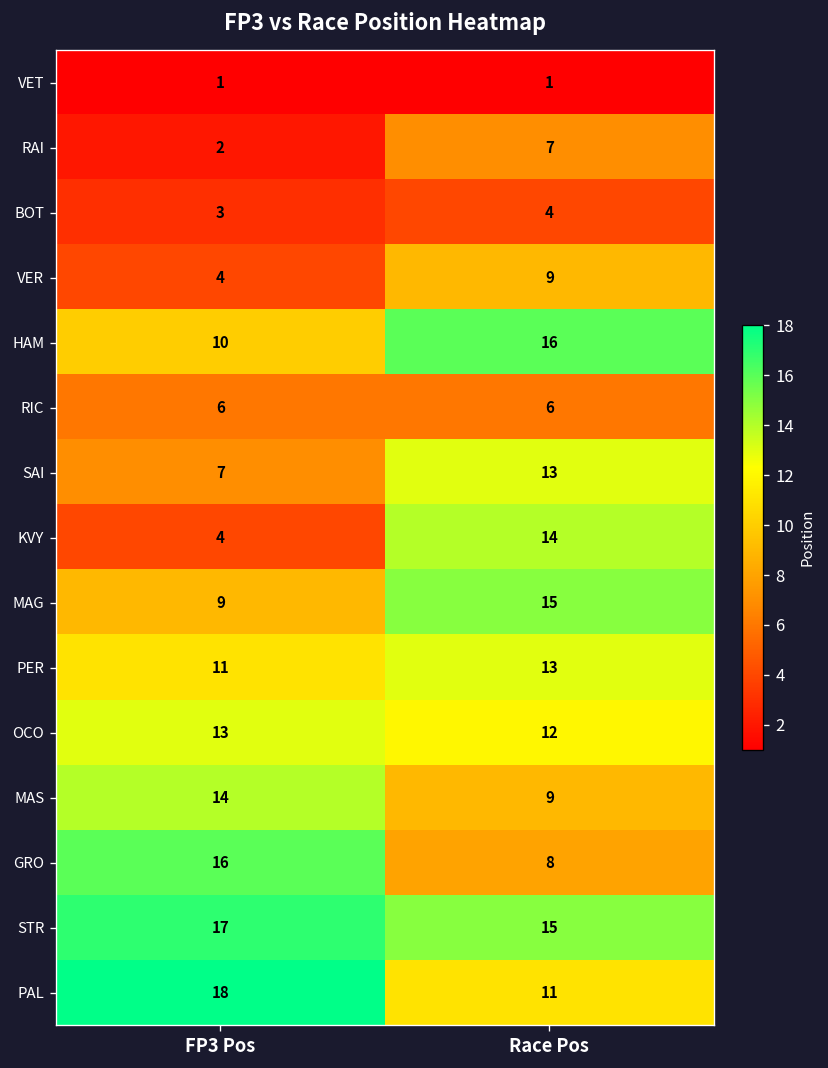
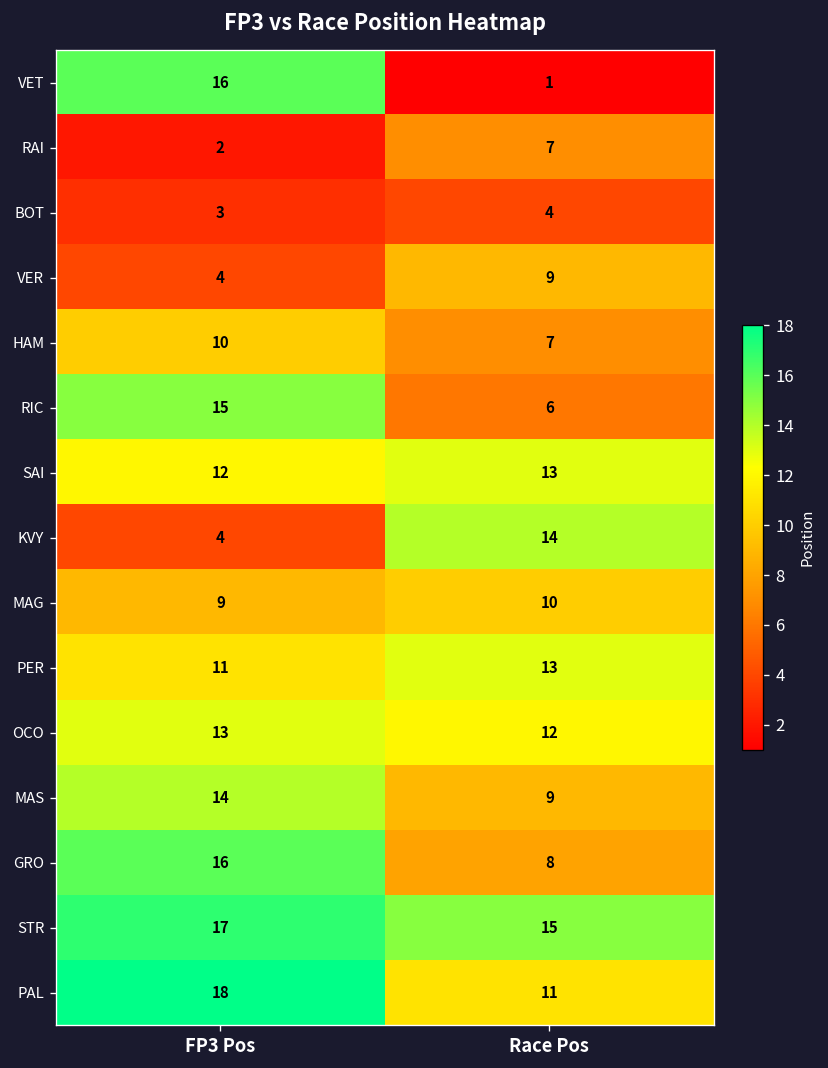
  {
    "VET": {
-     "FP3 Pos": 1,
+     "FP3 Pos": 16,
      "Race Pos": 1
    },
    "RAI": {
      "FP3 Pos": 2,
      "Race Pos": 7
    },
    "BOT": {
      "FP3 Pos": 3,
      "Race Pos": 4
    },
    "VER": {
      "FP3 Pos": 4,
      "Race Pos": 9
    },
    "HAM": {
      "FP3 Pos": 10,
-     "Race Pos": 16
+     "Race Pos": 7
    },
    "RIC": {
-     "FP3 Pos": 6,
+     "FP3 Pos": 15,
      "Race Pos": 6
    },
    "SAI": {
-     "FP3 Pos": 7,
+     "FP3 Pos": 12,
      "Race Pos": 13
    },
    "KVY": {
      "FP3 Pos": 4,
      "Race Pos": 14
    },
    "MAG": {
      "FP3 Pos": 9,
-     "Race Pos": 15
+     "Race Pos": 10
    },
    "PER": {
      "FP3 Pos": 11,
      "Race Pos": 13
    },
    "OCO": {
      "FP3 Pos": 13,
      "Race Pos": 12
    },
    "MAS": {
      "FP3 Pos": 14,
      "Race Pos": 9
    },
    "GRO": {
      "FP3 Pos": 16,
      "Race Pos": 8
    },
    "STR": {
      "FP3 Pos": 17,
      "Race Pos": 15
    },
    "PAL": {
      "FP3 Pos": 18,
      "Race Pos": 11
    }
  }
